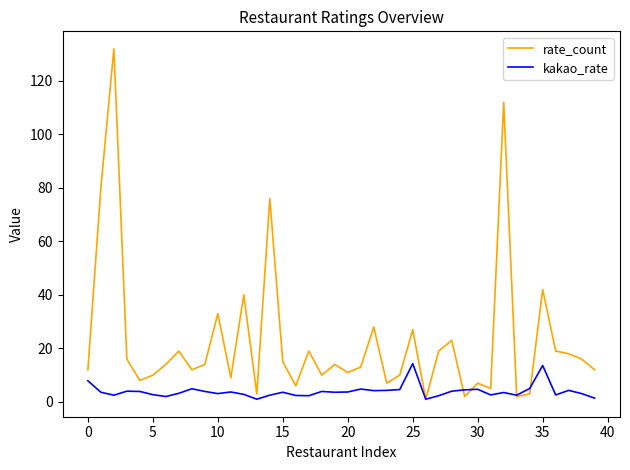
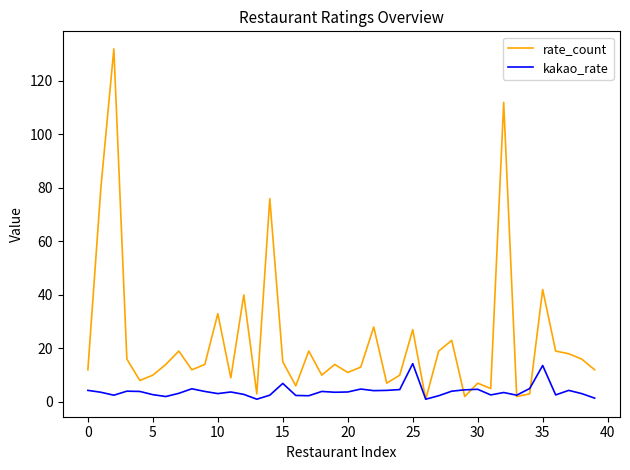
  {
    "rate_count": {
      "0": 12,
      "5": 10,
      "10": 33,
      "15": 15,
      "20": 11,
      "25": 27,
      "30": 7,
      "35": 42
    },
    "kakao_rate": {
-     "0": 8,
+     "0": 4,
      "5": 3,
      "10": 3,
-     "15": 4,
+     "15": 7,
      "20": 4,
      "25": 14,
      "30": 5,
      "35": 14
    }
  }
